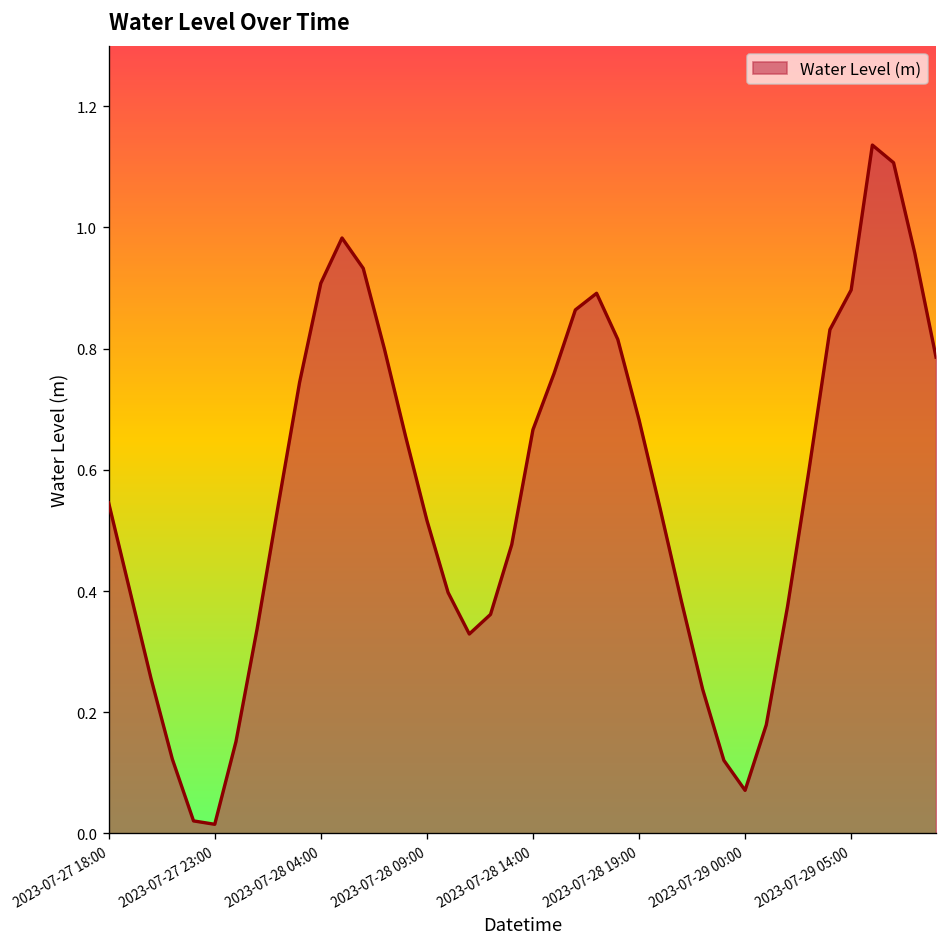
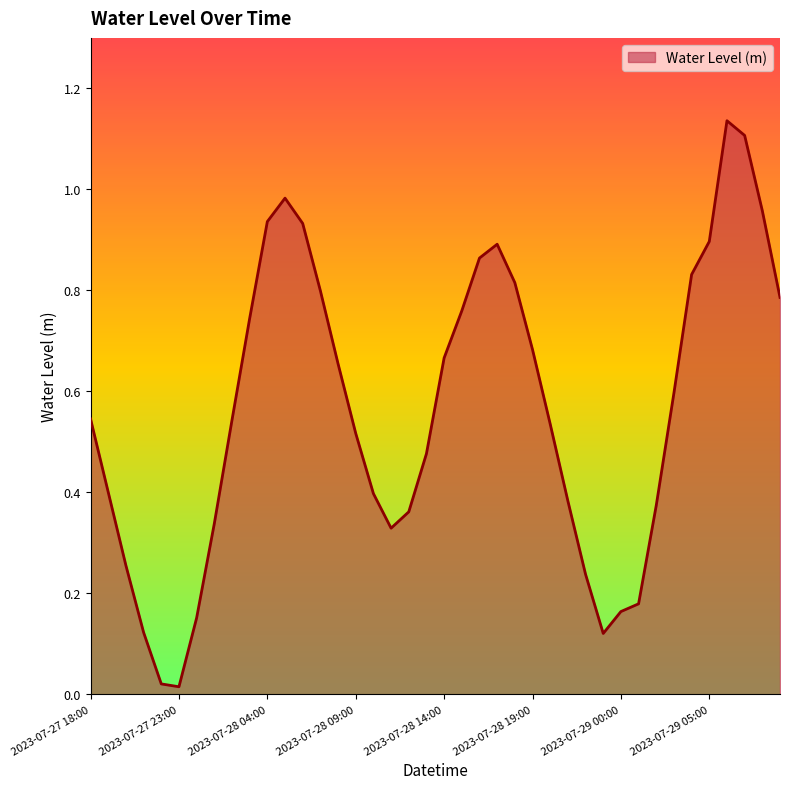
  {
    "2023-07-27 18:00": 0.55,
    "2023-07-27 23:00": 0.02,
-   "2023-07-28 04:00": 0.91,
+   "2023-07-28 04:00": 0.94,
    "2023-07-28 09:00": 0.52,
    "2023-07-28 14:00": 0.67,
    "2023-07-28 19:00": 0.68,
-   "2023-07-29 00:00": 0.07,
+   "2023-07-29 00:00": 0.16,
    "2023-07-29 05:00": 0.90
  }
